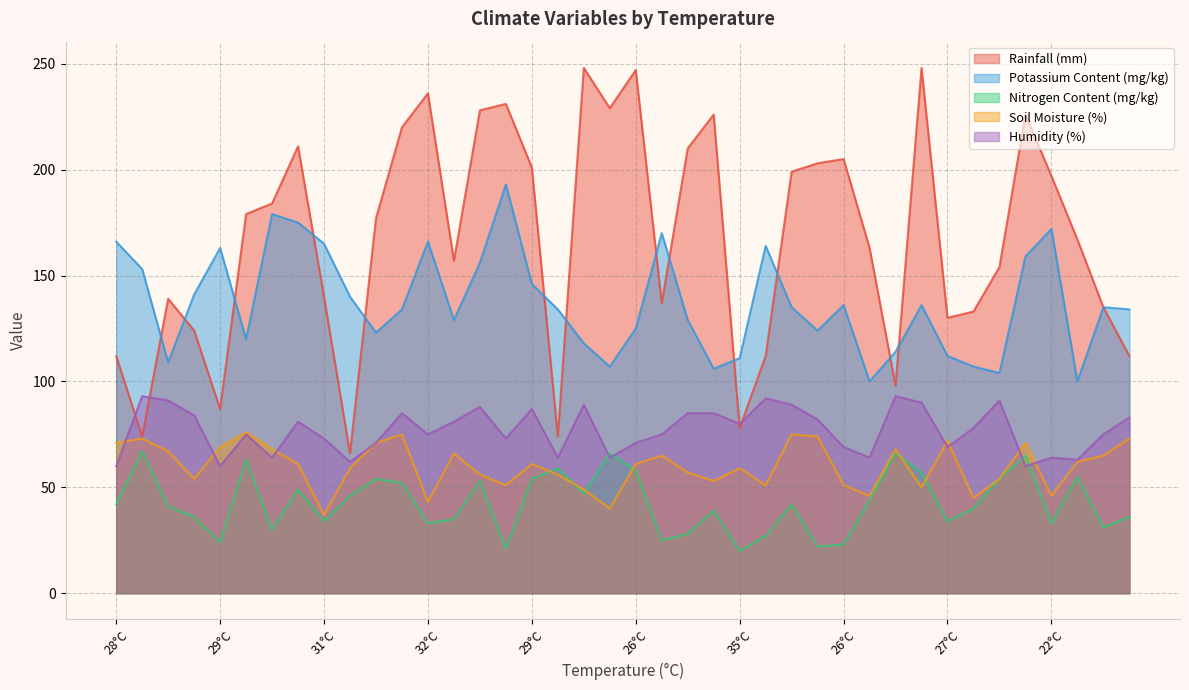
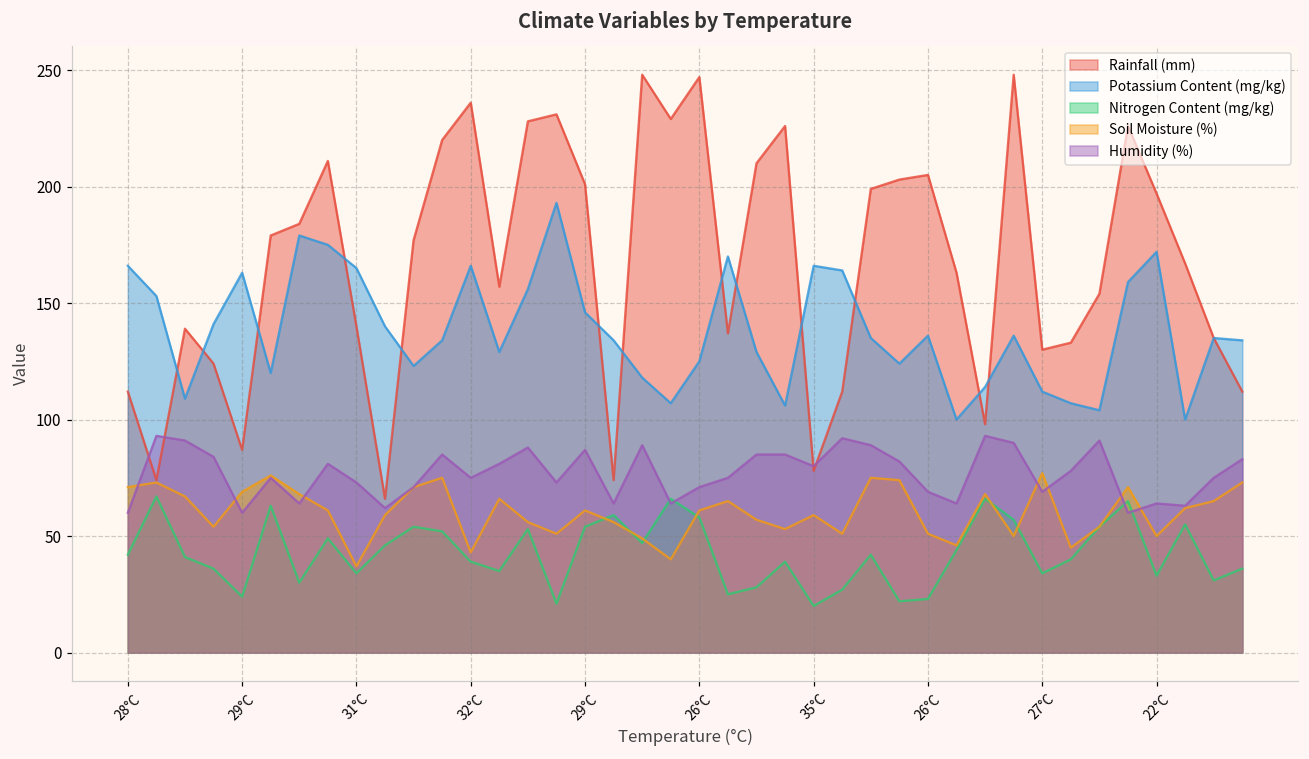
  {
    "Rainfall (mm)": {
      "28°C": 112,
      "31°C": 140,
      "32°C": 236,
      "35°C": 78,
      "27°C": 130,
      "22°C": 197
    },
    "Potassium Content (mg/kg)": {
      "28°C": 166,
      "31°C": 165,
      "32°C": 166,
-     "35°C": 111,
+     "35°C": 166,
      "27°C": 112,
      "22°C": 172
    },
    "Nitrogen Content (mg/kg)": {
      "28°C": 42,
      "31°C": 34,
-     "32°C": 33,
+     "32°C": 39,
      "35°C": 20,
      "27°C": 34,
      "22°C": 33
    },
    "Soil Moisture (%)": {
      "28°C": 71,
      "31°C": 37,
      "32°C": 43,
      "35°C": 59,
-     "27°C": 72,
-     "22°C": 46
+     "27°C": 77,
+     "22°C": 50
    },
    "Humidity (%)": {
      "28°C": 60,
      "31°C": 73,
      "32°C": 75,
      "35°C": 80,
      "27°C": 69,
      "22°C": 64
    }
  }
